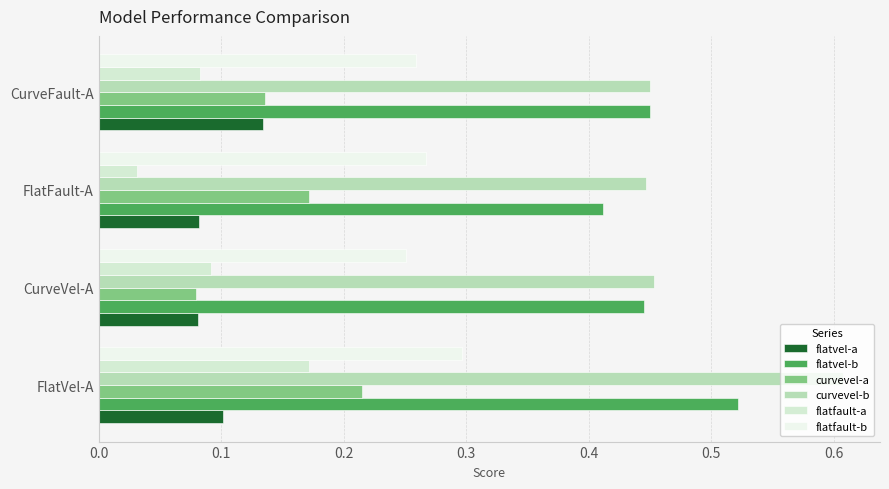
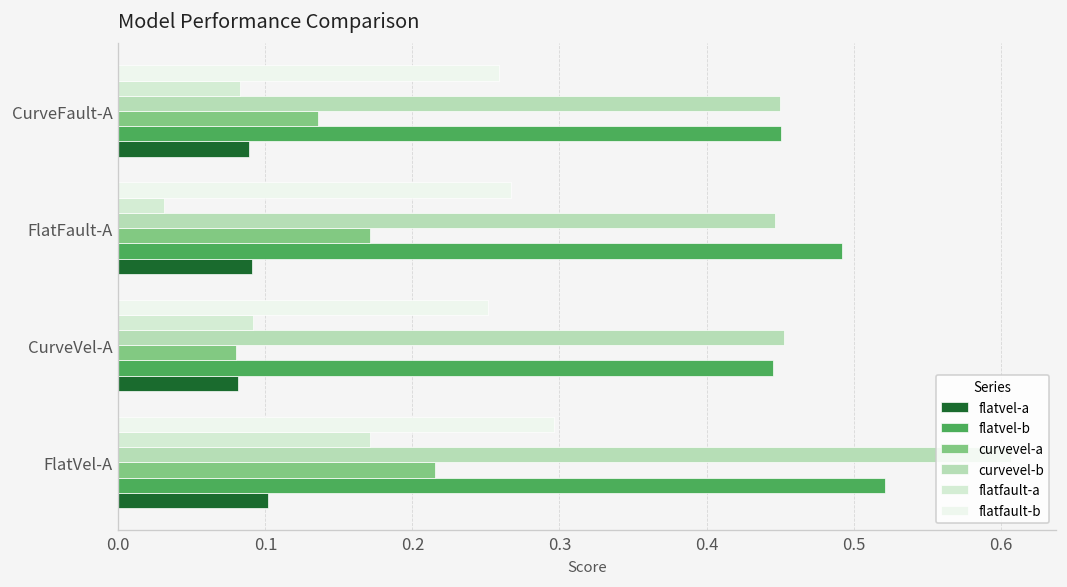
  {
    "flatvel-a": {
-     "CurveFault-A": 0.134,
-     "FlatFault-A": 0.082,
+     "CurveFault-A": 0.089,
+     "FlatFault-A": 0.091,
      "CurveVel-A": 0.081,
      "FlatVel-A": 0.102
    },
    "flatvel-b": {
      "CurveFault-A": 0.450,
-     "FlatFault-A": 0.412,
+     "FlatFault-A": 0.492,
      "CurveVel-A": 0.445,
      "FlatVel-A": 0.522
    },
    "curvevel-a": {
      "CurveFault-A": 0.136,
      "FlatFault-A": 0.171,
      "CurveVel-A": 0.080,
      "FlatVel-A": 0.215
    }
  }
